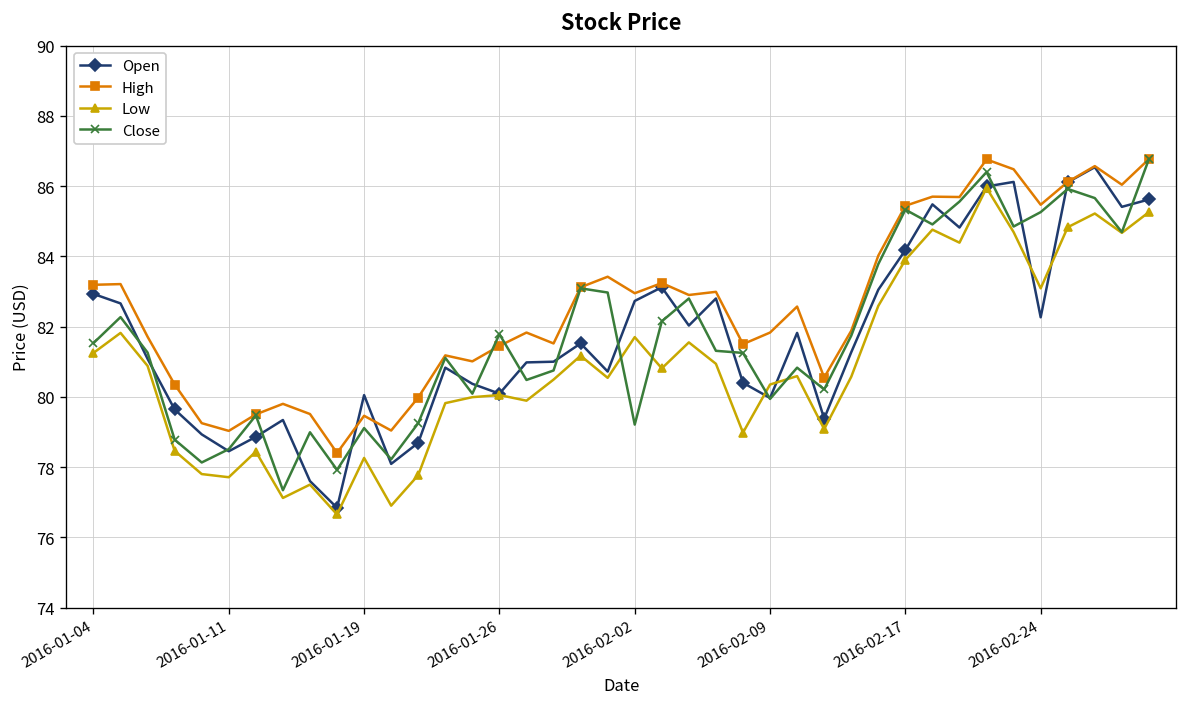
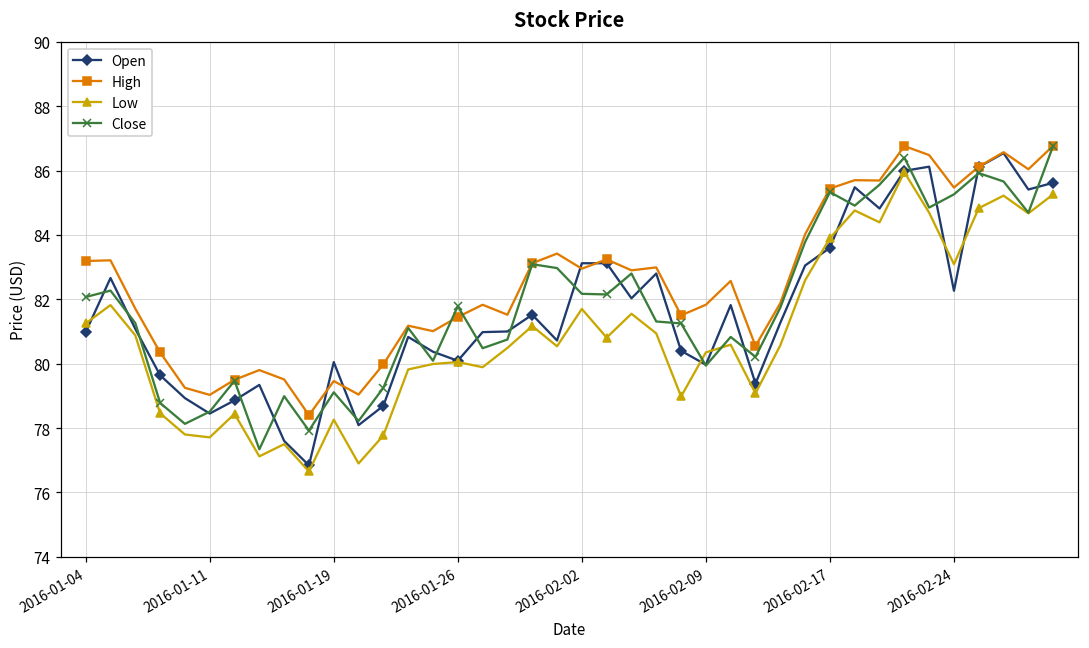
  {
    "Open": {
-     "2016-01-04": 82.9,
+     "2016-01-04": 81.0,
      "2016-01-19": 80.0,
-     "2016-02-02": 82.7,
-     "2016-02-17": 84.2,
+     "2016-02-02": 83.1,
+     "2016-02-17": 83.6,
      "2016-02-24": 82.3
    },
    "Close": {
-     "2016-01-04": 81.5,
+     "2016-01-04": 82.1,
      "2016-01-19": 79.1,
      "2016-01-26": 81.8,
-     "2016-02-02": 79.2,
+     "2016-02-02": 82.2,
      "2016-02-17": 85.3,
      "2016-02-24": 85.3
    }
  }
